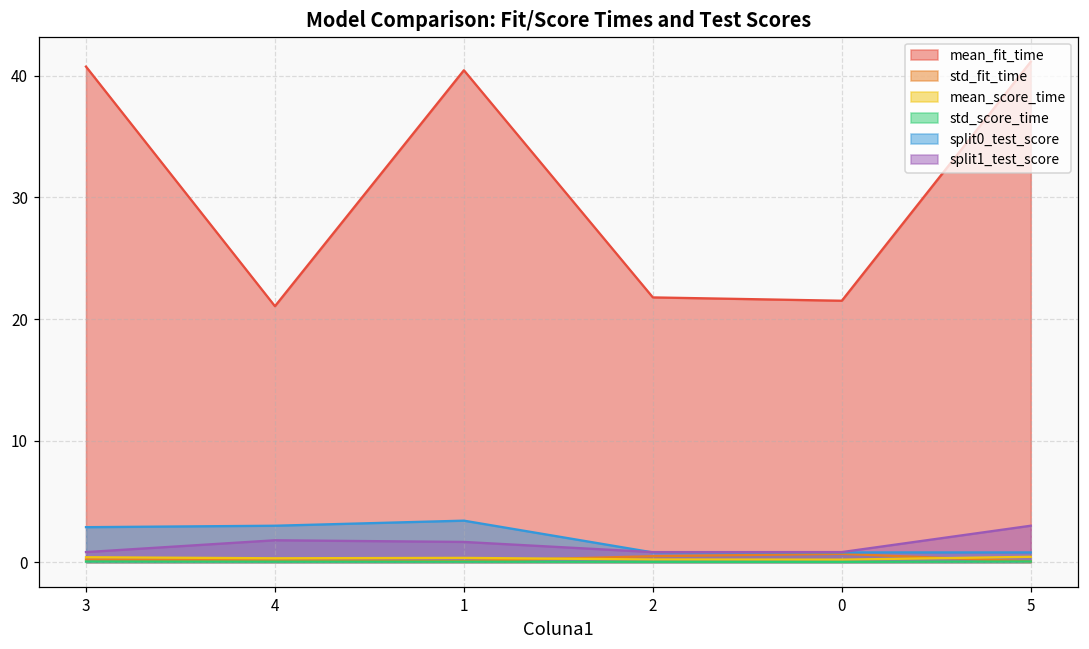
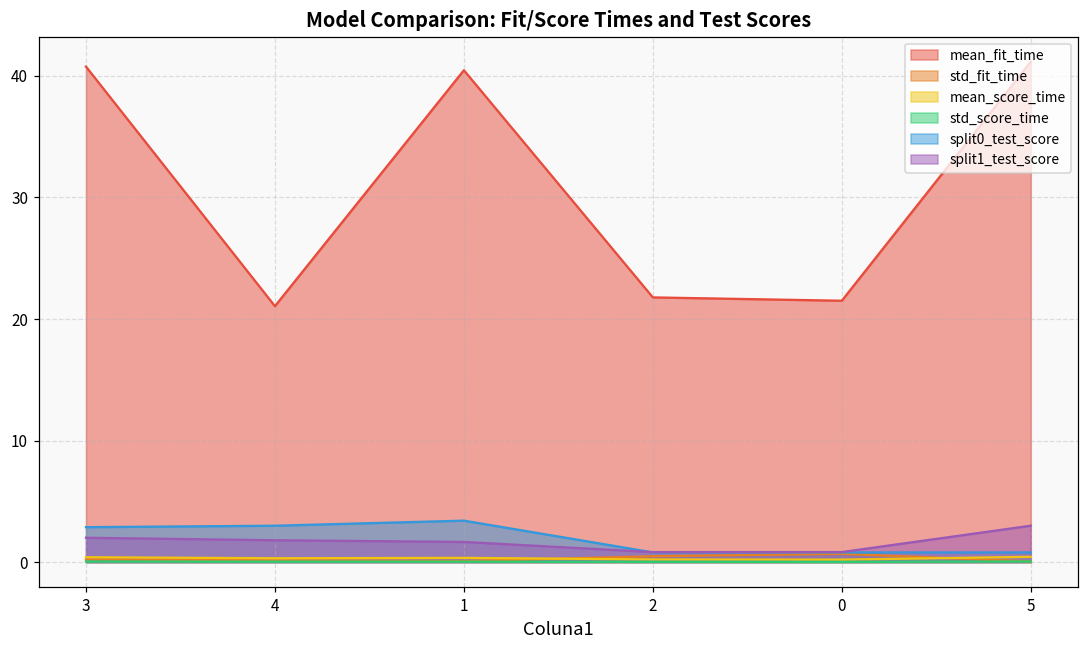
  {
    "split0_test_score": {
      "3": 2.9,
      "4": 3.0,
      "1": 3.4,
      "5": 0.8
    },
    "split1_test_score": {
-     "3": 0.8,
+     "3": 2.0,
      "4": 1.8,
      "1": 1.7,
      "5": 3.0
    }
  }
